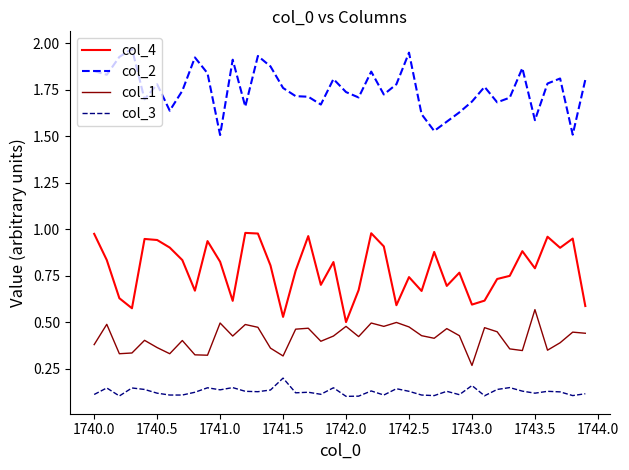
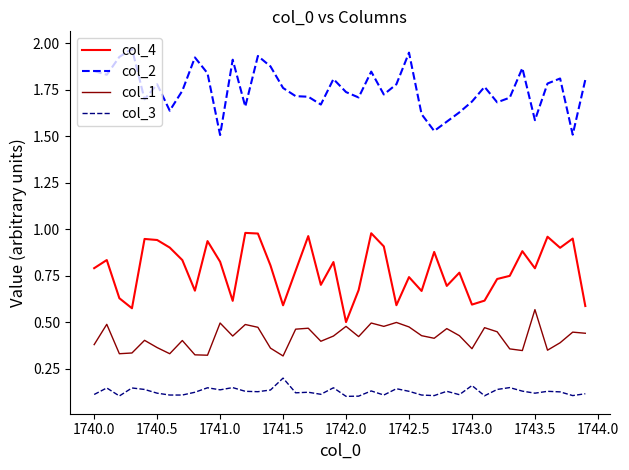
  {
    "col_4": {
-     "1740.0": 0.98,
+     "1740.0": 0.79,
      "1740.5": 0.94,
      "1741.0": 0.83,
-     "1741.5": 0.53,
+     "1741.5": 0.59,
      "1742.0": 0.50,
      "1742.5": 0.74,
      "1743.0": 0.60,
      "1743.5": 0.79
    },
    "col_2": {
      "1741.0": 1.51,
      "1741.5": 1.76,
      "1742.0": 1.74,
      "1742.5": 1.95,
      "1743.0": 1.69,
      "1743.5": 1.59
    },
    "col_1": {
      "1740.0": 0.38,
      "1740.5": 0.36,
      "1741.0": 0.50,
      "1741.5": 0.32,
      "1742.0": 0.48,
      "1742.5": 0.48,
-     "1743.0": 0.27,
+     "1743.0": 0.36,
      "1743.5": 0.57
    },
    "col_3": {
      "1740.0": 0.11,
      "1740.5": 0.12,
      "1741.0": 0.14,
      "1741.5": 0.20,
      "1742.0": 0.10,
      "1742.5": 0.13,
      "1743.0": 0.16,
      "1743.5": 0.12
    }
  }
